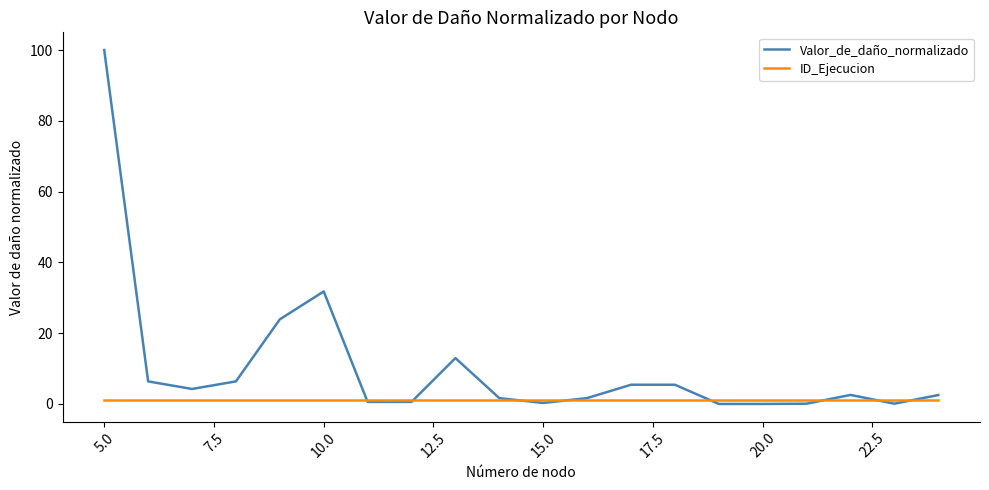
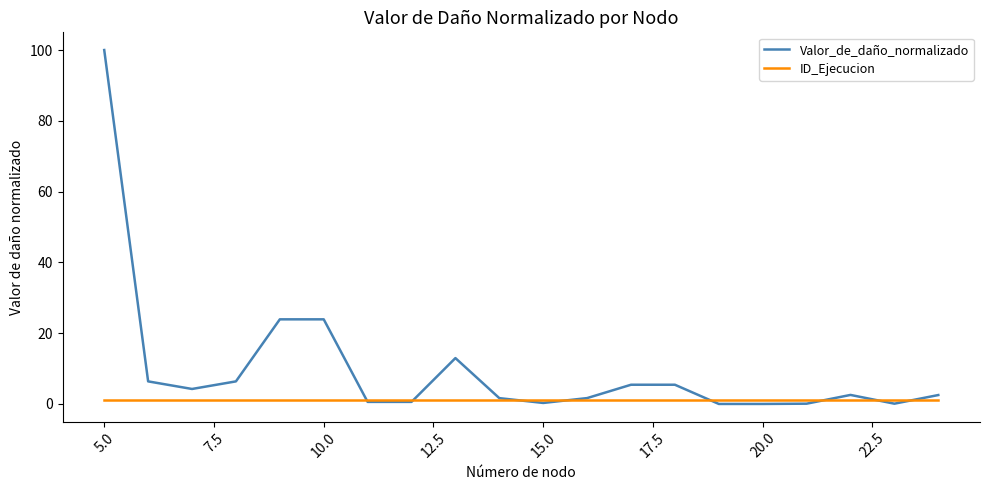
  {
    "Valor_de_daño_normalizado": {
      "5.0": 100,
-     "10.0": 32,
+     "10.0": 24,
      "15.0": 0,
      "20.0": 0
    },
    "ID_Ejecucion": {
      "5.0": 1,
      "10.0": 1,
      "15.0": 1,
      "20.0": 1
    }
  }
